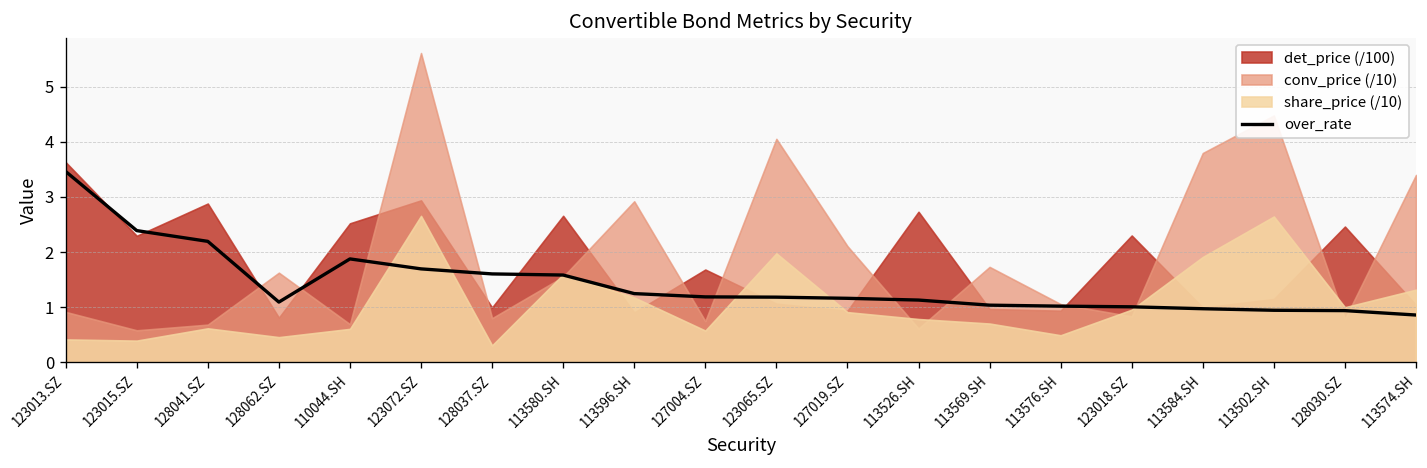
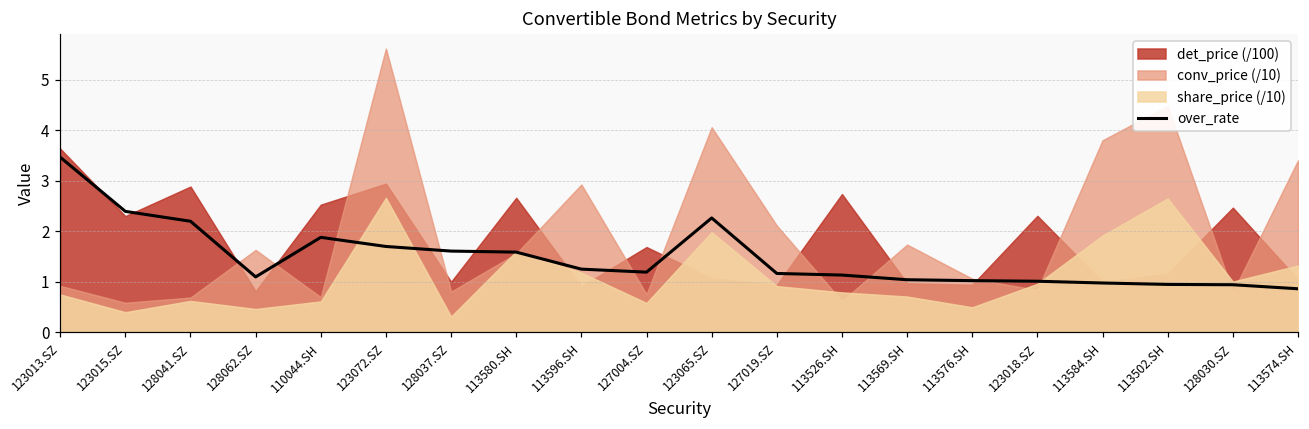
  {
    "over_rate": {
      "123013.SZ": 3.5,
      "123015.SZ": 2.4,
      "128041.SZ": 2.2,
      "128062.SZ": 1.1,
      "110044.SH": 1.9,
      "123072.SZ": 1.7,
      "128037.SZ": 1.6,
      "113596.SH": 1.2,
      "127004.SZ": 1.2,
-     "123065.SZ": 1.2,
+     "123065.SZ": 2.3,
      "127019.SZ": 1.2,
      "113526.SH": 1.1,
      "113569.SH": 1.0,
      "113502.SH": 0.9,
      "128030.SZ": 0.9,
      "113574.SH": 0.9
    },
    "det_price (/100)": {
      "123013.SZ": 3.6,
      "123015.SZ": 2.3,
      "128041.SZ": 2.9,
      "128062.SZ": 0.8,
      "110044.SH": 2.5,
      "123072.SZ": 2.9,
      "128037.SZ": 1.0,
      "113580.SH": 2.7,
      "113596.SH": 0.9,
      "127004.SZ": 1.7,
      "123065.SZ": 1.1,
      "113526.SH": 2.7,
      "113569.SH": 1.0,
      "113576.SH": 0.9,
      "123018.SZ": 2.3,
      "113502.SH": 1.1,
      "128030.SZ": 2.5,
      "113574.SH": 1.0
    },
    "conv_price (/10)": {
      "123013.SZ": 0.9,
      "123015.SZ": 0.6,
      "128041.SZ": 0.7,
      "128062.SZ": 1.6,
      "110044.SH": 0.7,
      "123072.SZ": 5.6,
      "128037.SZ": 0.8,
      "113596.SH": 2.9,
      "127004.SZ": 0.7,
      "123065.SZ": 4.1,
      "127019.SZ": 2.1,
      "113526.SH": 0.6,
      "113569.SH": 1.7,
      "123018.SZ": 0.8,
      "113584.SH": 3.8,
      "128030.SZ": 0.8,
      "113574.SH": 3.4
    },
    "share_price (/10)": {
-     "123013.SZ": 0.4,
+     "123013.SZ": 0.7,
      "123015.SZ": 0.4,
      "128041.SZ": 0.6,
      "128062.SZ": 0.5,
      "110044.SH": 0.6,
      "123072.SZ": 2.7,
      "128037.SZ": 0.3,
      "113596.SH": 1.2,
      "127004.SZ": 0.6,
      "123065.SZ": 2.0,
      "113526.SH": 0.8,
      "113569.SH": 0.7,
      "113576.SH": 0.5,
      "113584.SH": 1.9,
      "113502.SH": 2.6,
      "128030.SZ": 1.0,
      "113574.SH": 1.3
    }
  }
